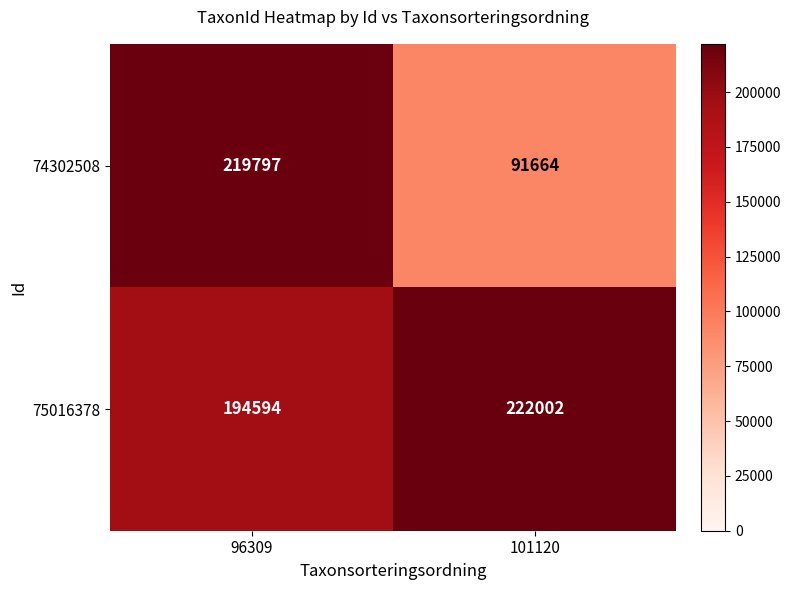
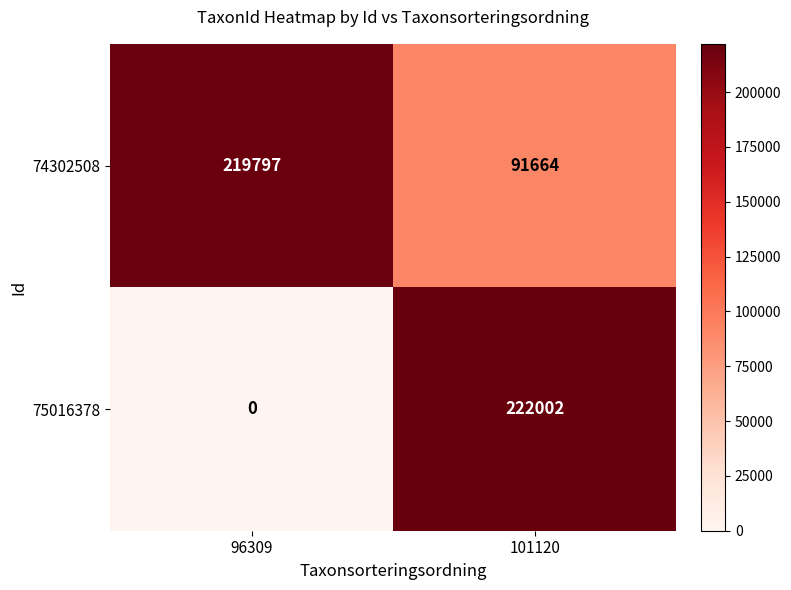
  {
    "74302508": {
      "96309": 219797,
      "101120": 91664
    },
    "75016378": {
-     "96309": 194594,
+     "96309": 0,
      "101120": 222002
    }
  }
